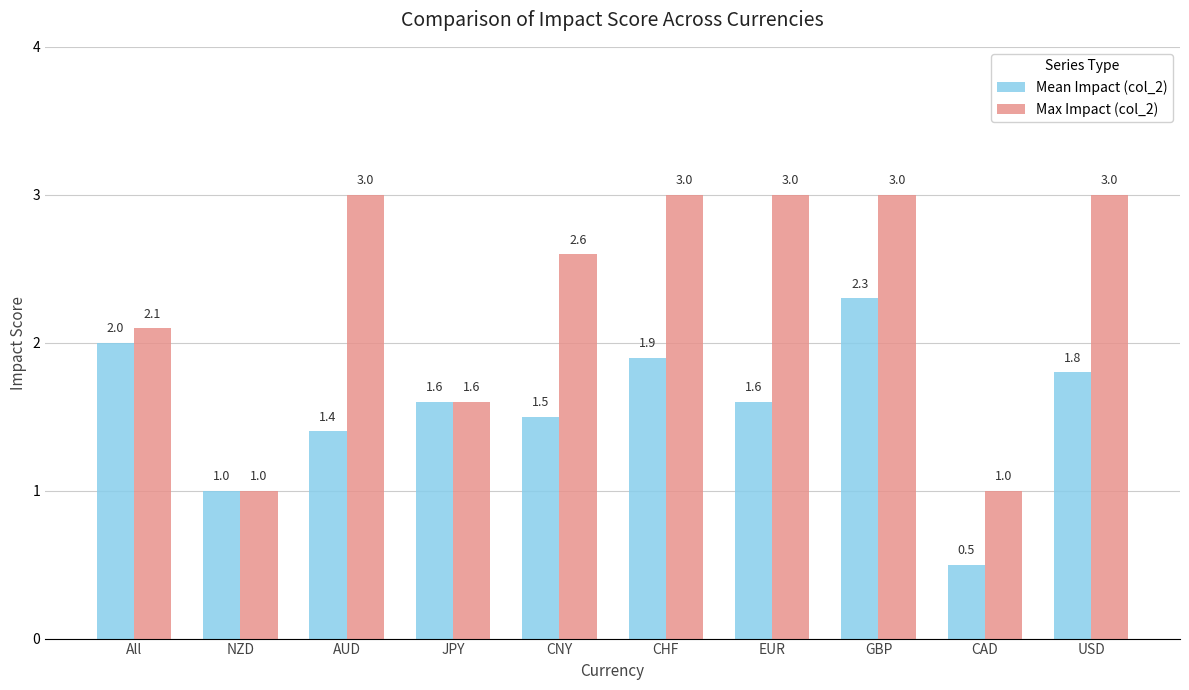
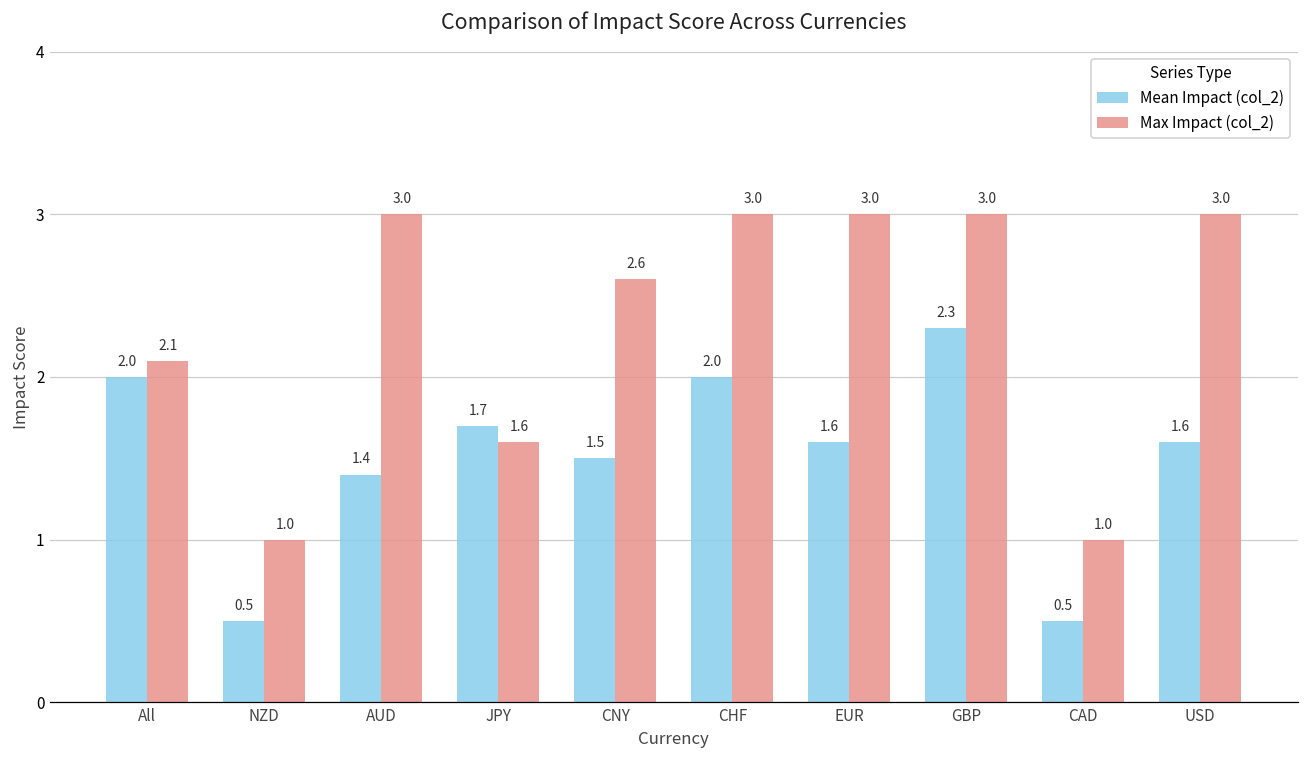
  {
    "Mean Impact (col_2)": {
      "All": 2.0,
-     "NZD": 1.0,
+     "NZD": 0.5,
      "AUD": 1.4,
-     "JPY": 1.6,
+     "JPY": 1.7,
      "CNY": 1.5,
-     "CHF": 1.9,
+     "CHF": 2.0,
      "EUR": 1.6,
      "GBP": 2.3,
      "CAD": 0.5,
-     "USD": 1.8
+     "USD": 1.6
    },
    "Max Impact (col_2)": {
      "All": 2.1,
      "NZD": 1.0,
      "AUD": 3.0,
      "JPY": 1.6,
      "CNY": 2.6,
      "CHF": 3.0,
      "EUR": 3.0,
      "GBP": 3.0,
      "CAD": 1.0,
      "USD": 3.0
    }
  }
